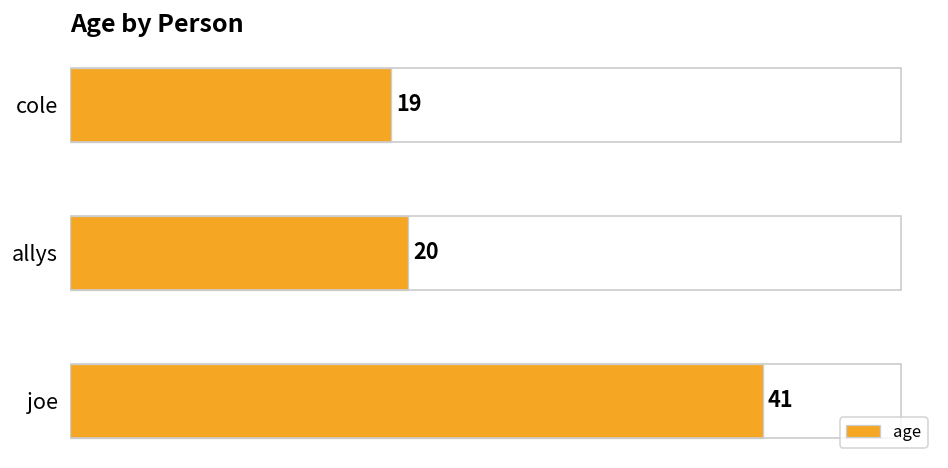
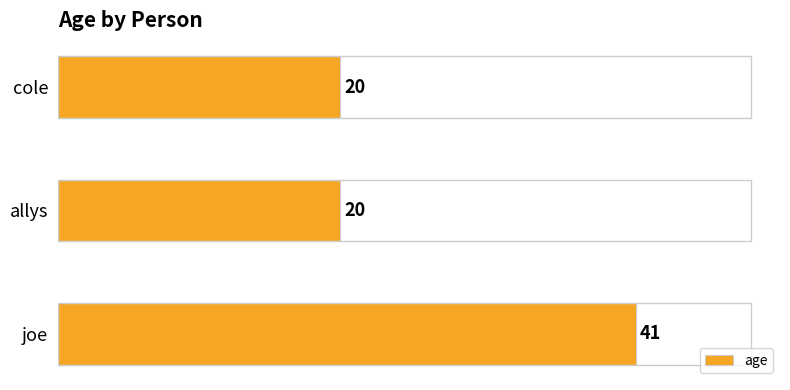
  {
-   "cole": 19,
+   "cole": 20,
    "allys": 20,
    "joe": 41
  }
